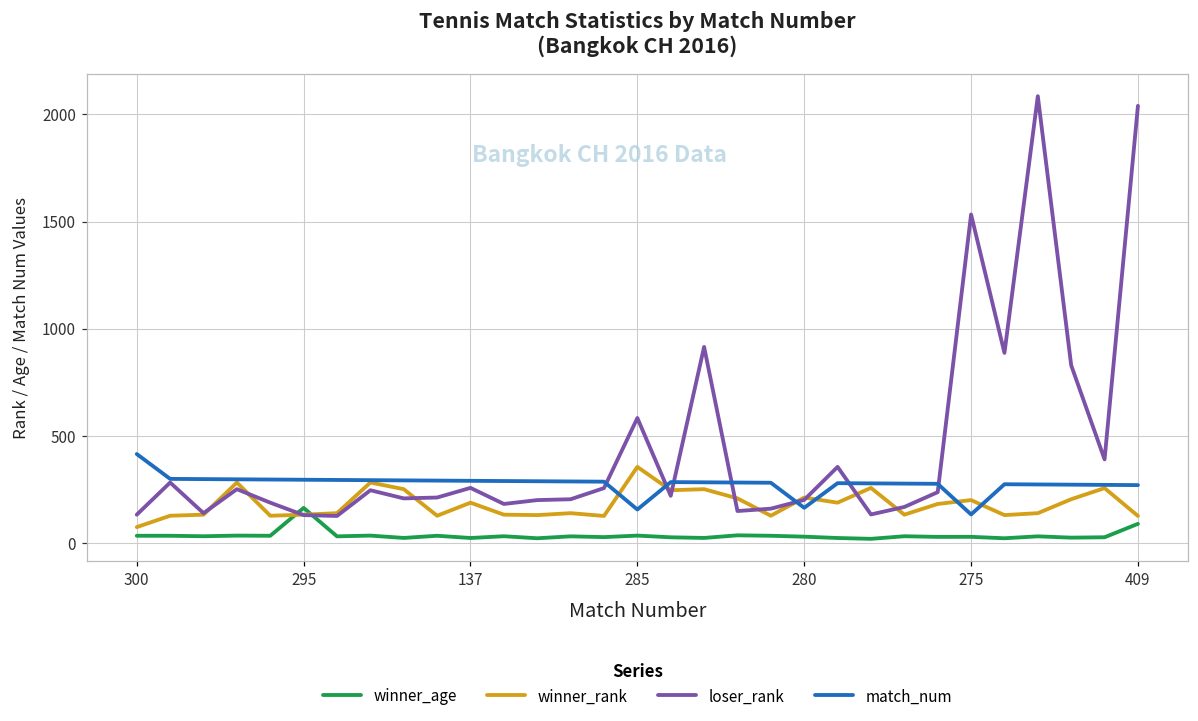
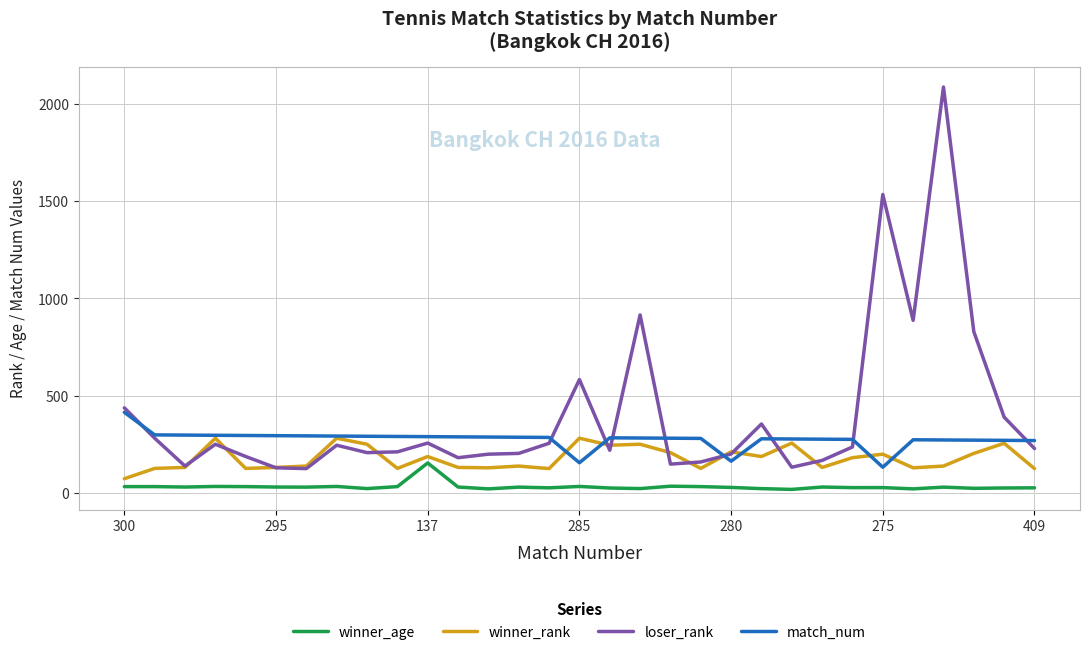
  {
    "winner_age": {
      "300": 30,
-     "295": 160,
-     "137": 20,
+     "295": 30,
+     "137": 150,
      "285": 30,
      "280": 30,
      "275": 30,
-     "409": 90
+     "409": 30
    },
    "winner_rank": {
      "300": 70,
      "137": 190,
-     "285": 360,
+     "285": 280,
      "275": 200,
      "409": 130
    },
    "loser_rank": {
-     "300": 130,
+     "300": 440,
      "137": 260,
      "285": 580,
      "275": 1530,
-     "409": 2040
+     "409": 230
    },
    "match_num": {
      "300": 420,
      "295": 300,
      "137": 290,
      "285": 160,
      "280": 160,
      "275": 130,
      "409": 270
    }
  }
